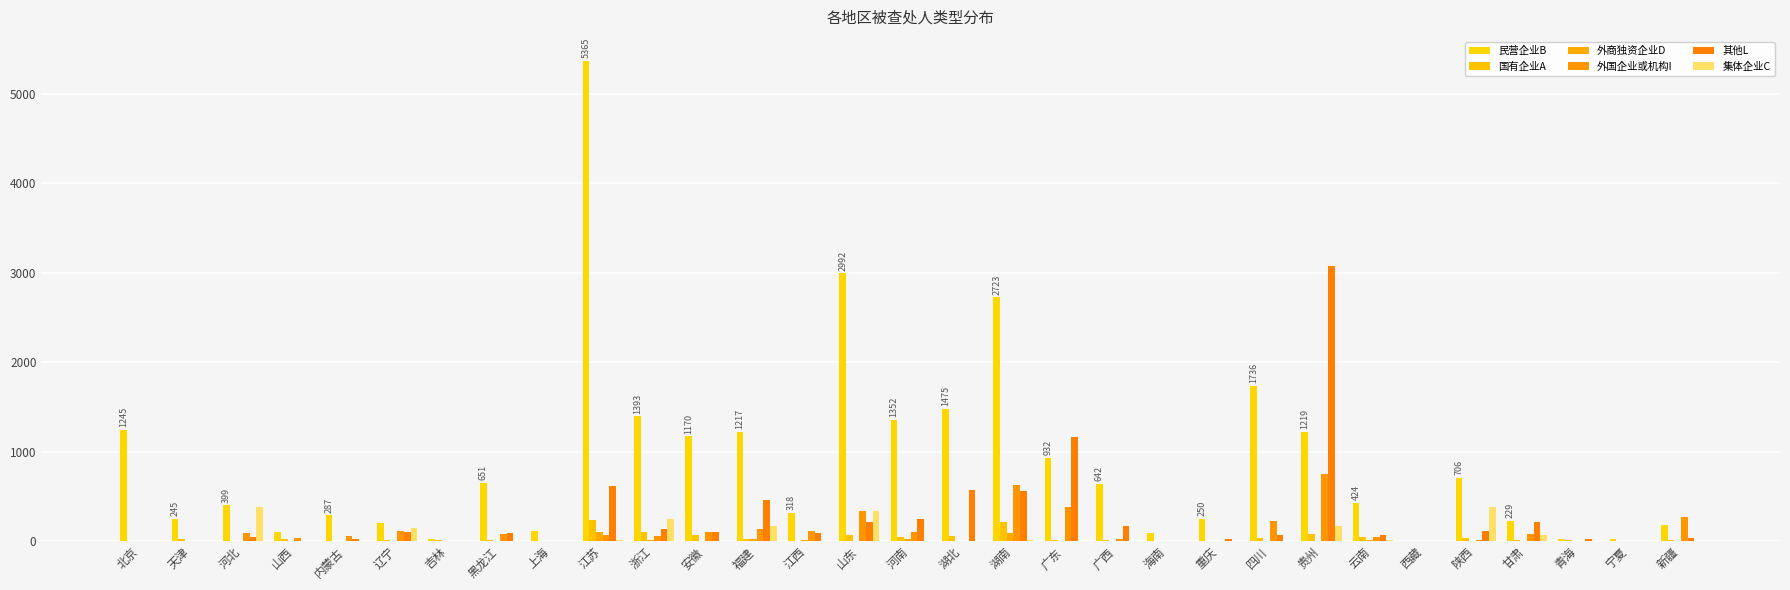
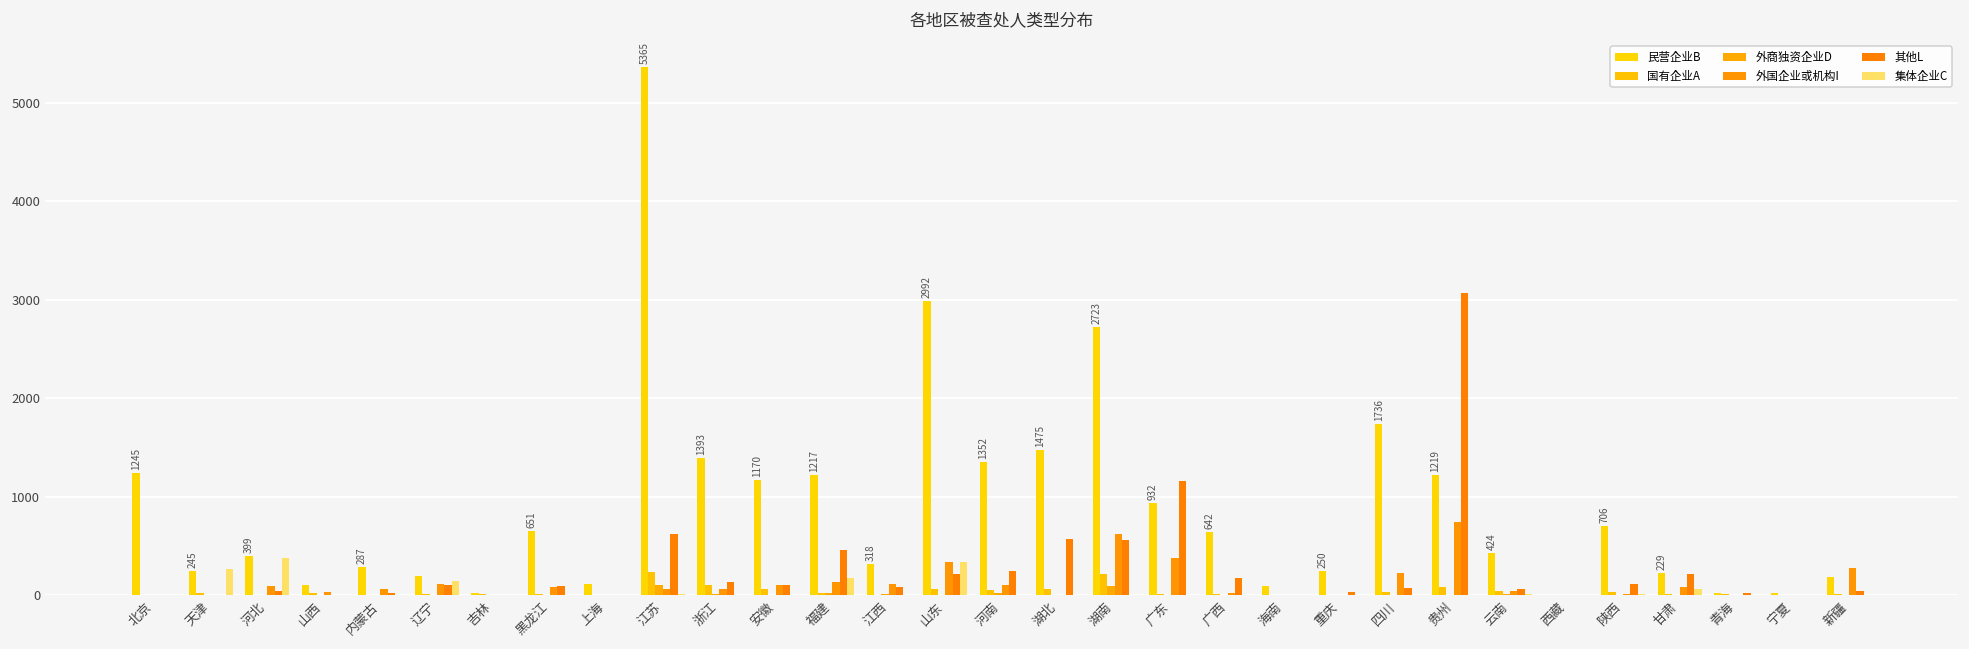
  {
    "集体企业C": {
      "北京": 0,
-     "天津": 0,
+     "天津": 300,
      "河北": 400,
      "山西": 0,
      "辽宁": 100,
      "吉林": 0,
      "黑龙江": 0,
      "上海": 0,
-     "浙江": 200,
+     "浙江": 0,
      "福建": 200,
      "江西": 0,
      "山东": 300,
      "湖北": 0,
      "广东": 0,
      "重庆": 0,
      "四川": 0,
-     "贵州": 200,
+     "贵州": 0,
      "西藏": 0,
-     "陕西": 400,
+     "陕西": 0,
      "甘肃": 100,
      "青海": 0,
      "宁夏": 0,
      "新疆": 0
    }
  }
